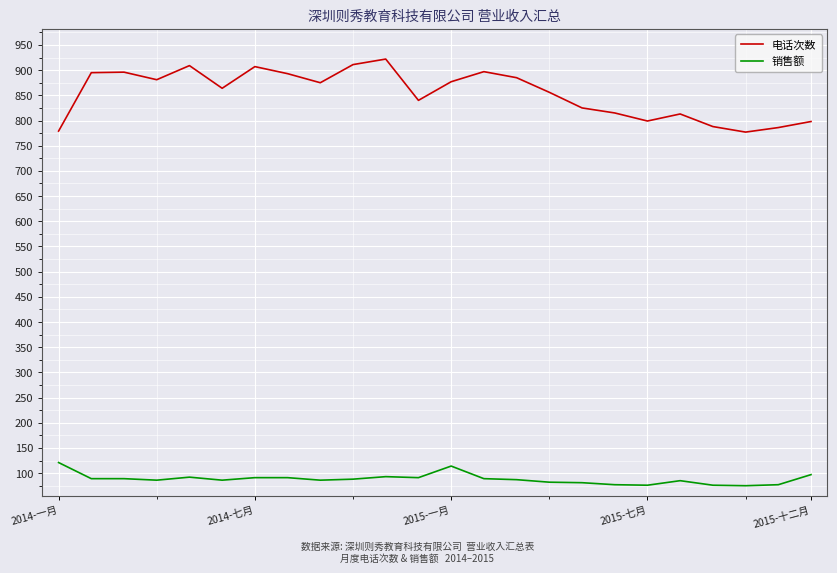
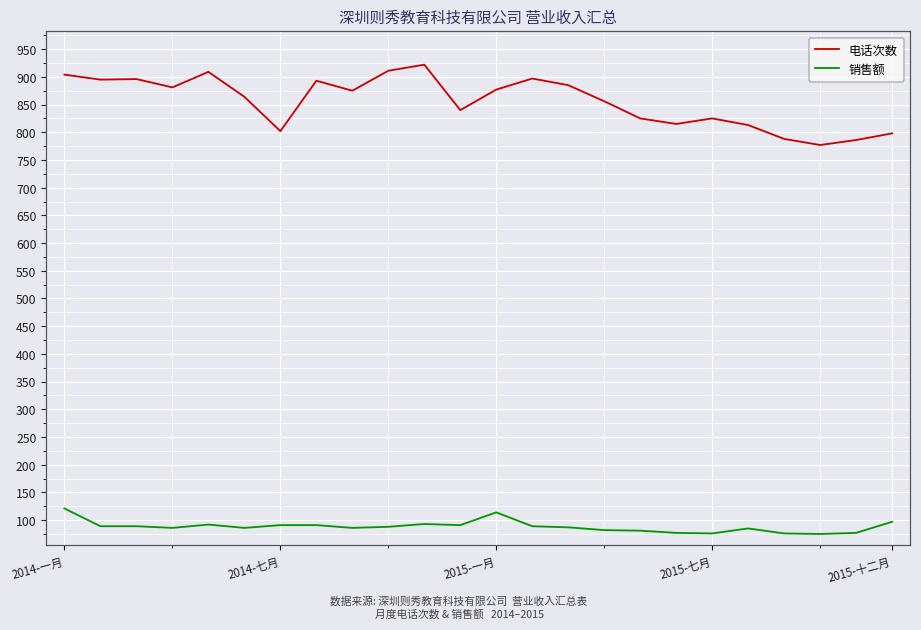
  {
    "电话次数": {
-     "2014-一月": 780,
-     "2014-七月": 910,
+     "2014-一月": 900,
+     "2014-七月": 800,
      "2015-一月": 880,
-     "2015-七月": 800,
+     "2015-七月": 830,
      "2015-十二月": 800
    },
    "销售额": {
      "2014-一月": 120,
      "2014-七月": 90,
      "2015-一月": 110,
      "2015-七月": 80,
      "2015-十二月": 100
    }
  }
